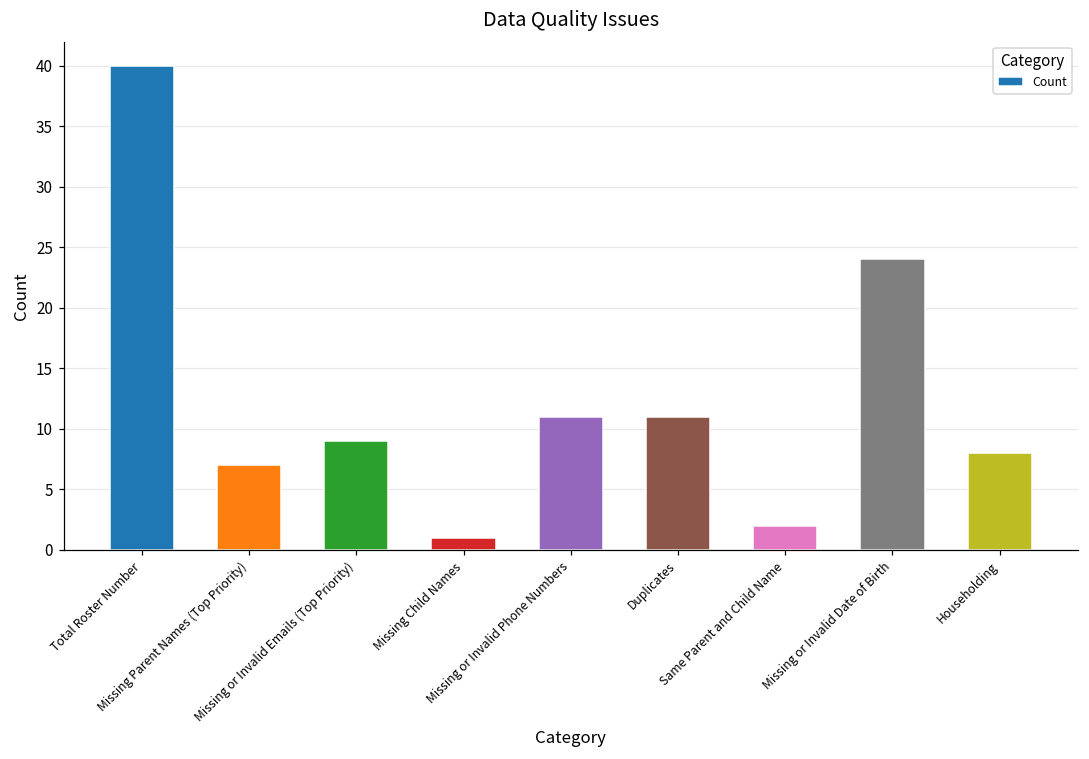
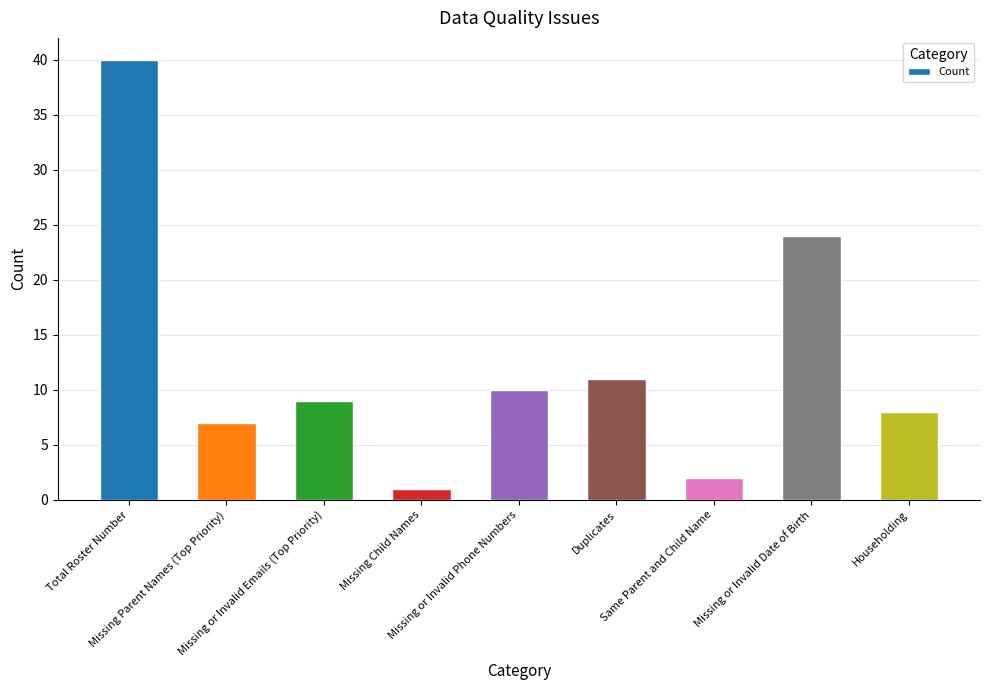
  {
    "Total Roster Number": 40,
    "Missing Parent Names (Top Priority)": 7,
    "Missing or Invalid Emails (Top Priority)": 9,
    "Missing Child Names": 1,
-   "Missing or Invalid Phone Numbers": 11,
+   "Missing or Invalid Phone Numbers": 10,
    "Duplicates": 11,
    "Same Parent and Child Name": 2,
    "Missing or Invalid Date of Birth": 24,
    "Householding": 8
  }
